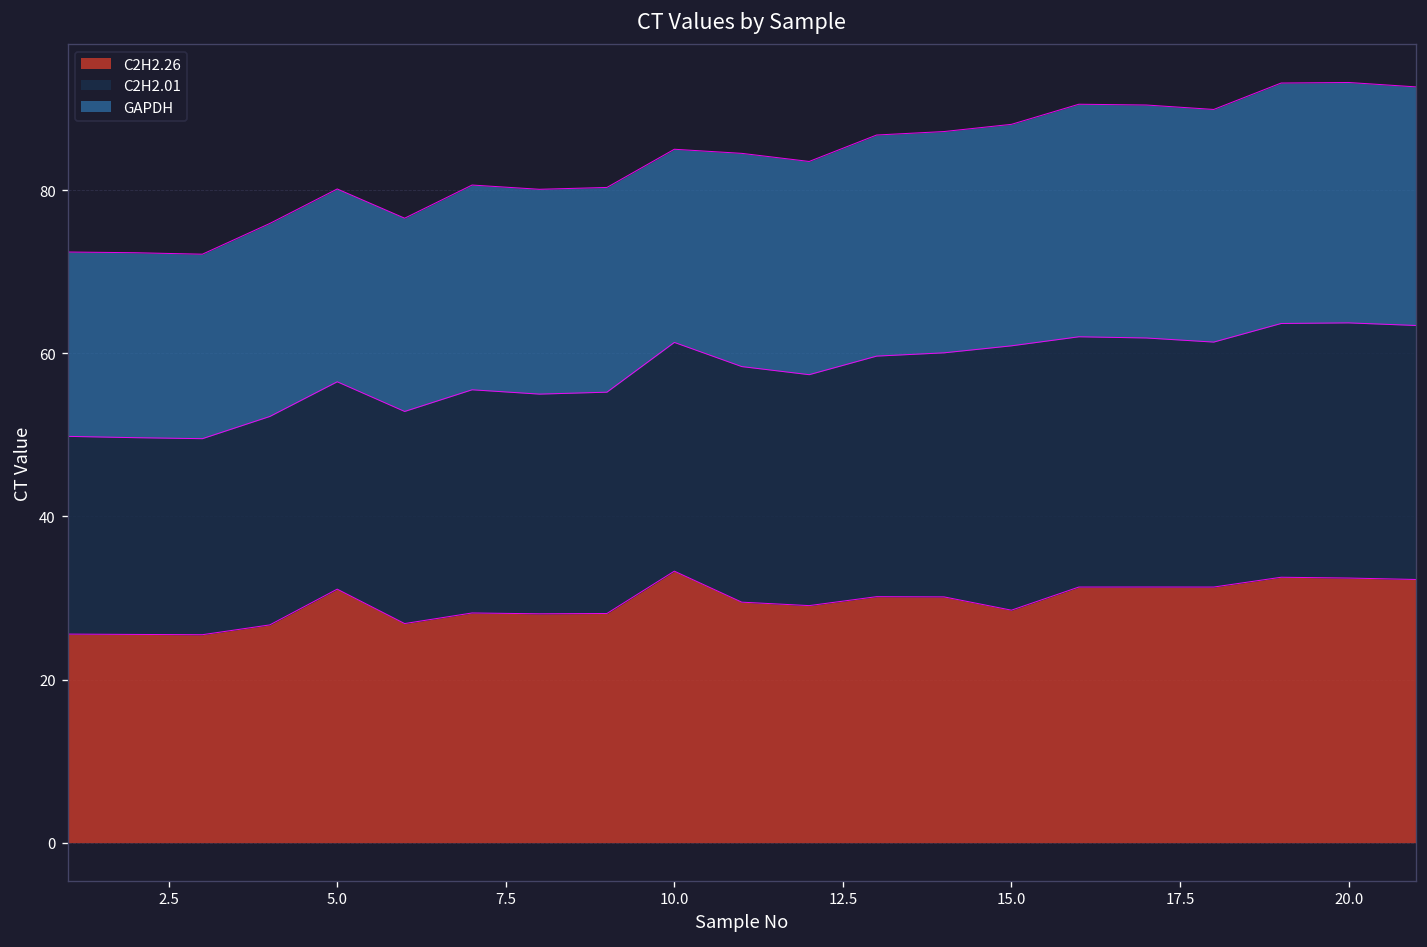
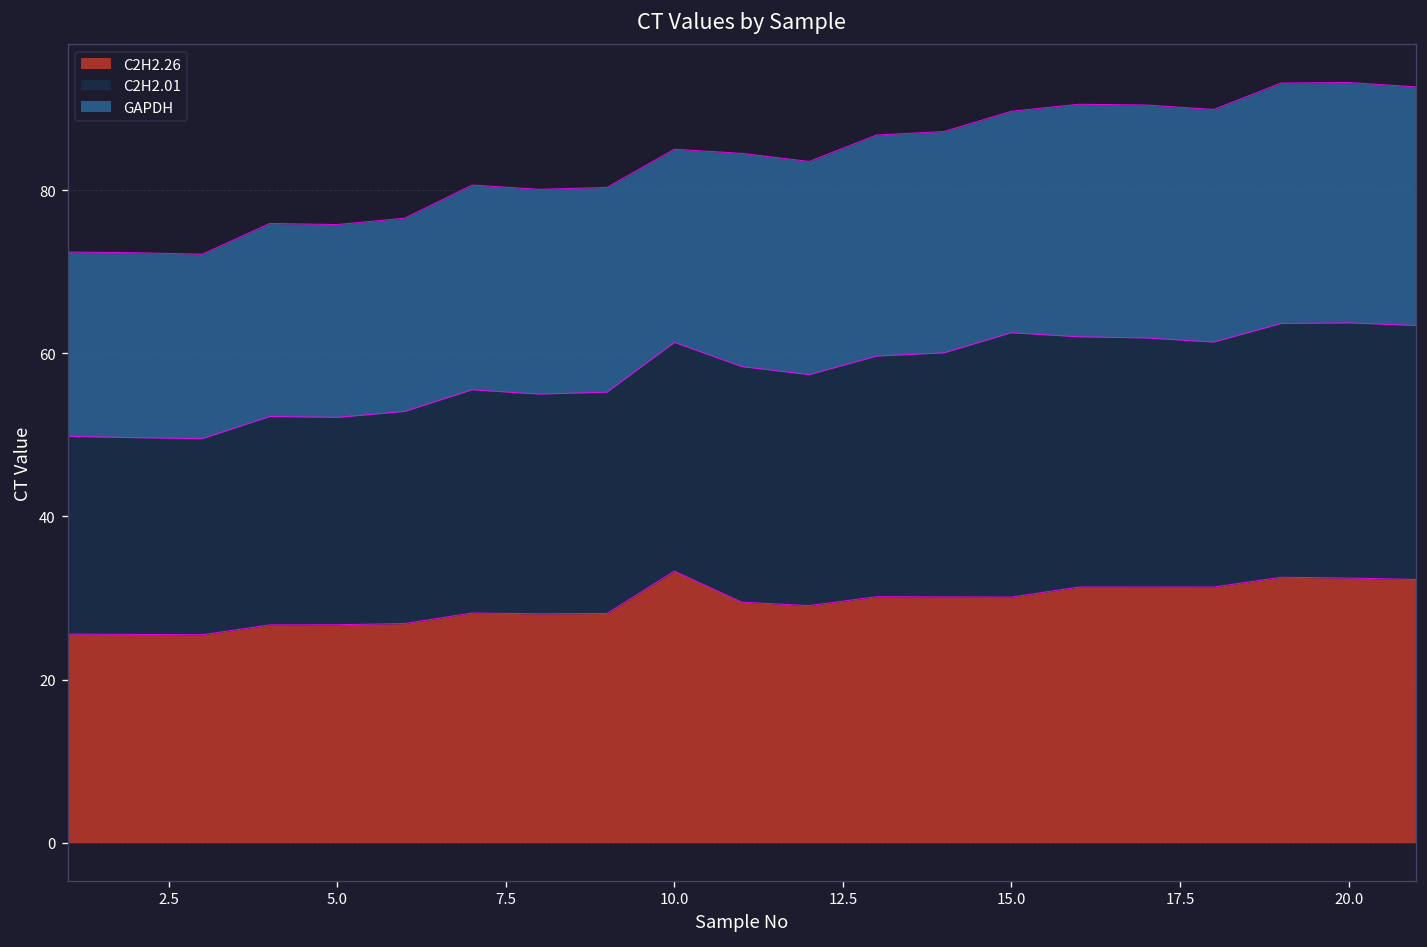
  {
    "C2H2.26": {
-     "5.0": 31,
+     "5.0": 27,
      "10.0": 33,
-     "15.0": 29,
+     "15.0": 30,
      "20.0": 32
    },
    "C2H2.01": {
      "5.0": 25,
      "10.0": 28,
      "15.0": 32,
      "20.0": 31
    },
    "GAPDH": {
      "5.0": 24,
      "10.0": 24,
      "15.0": 27,
      "20.0": 29
    }
  }
